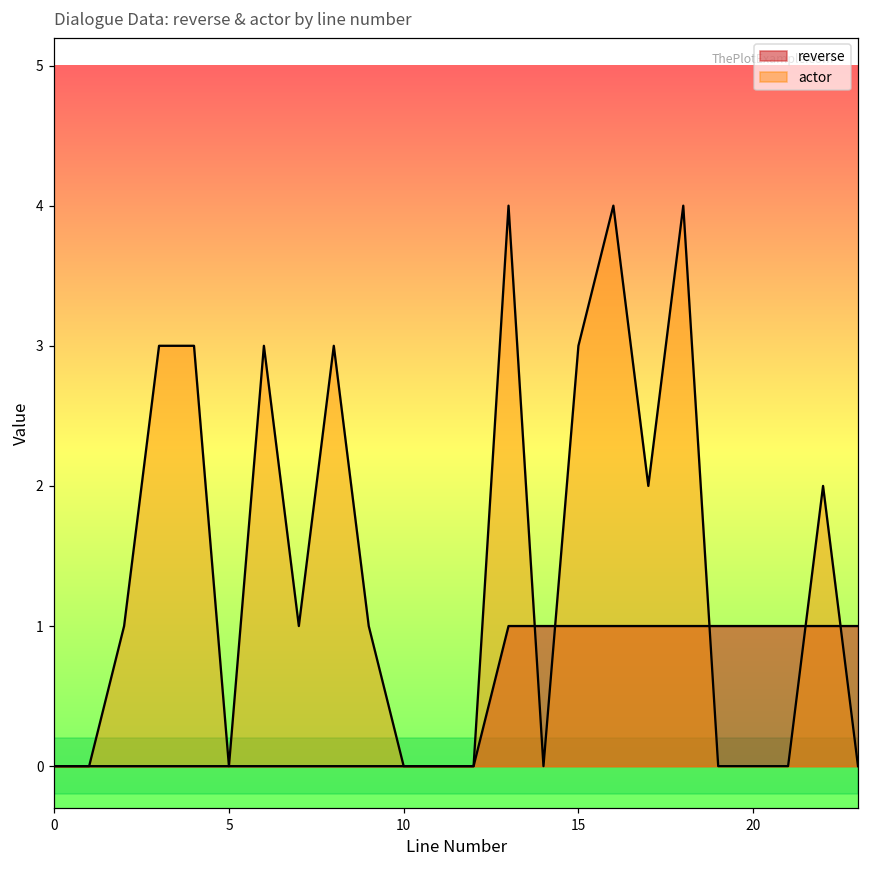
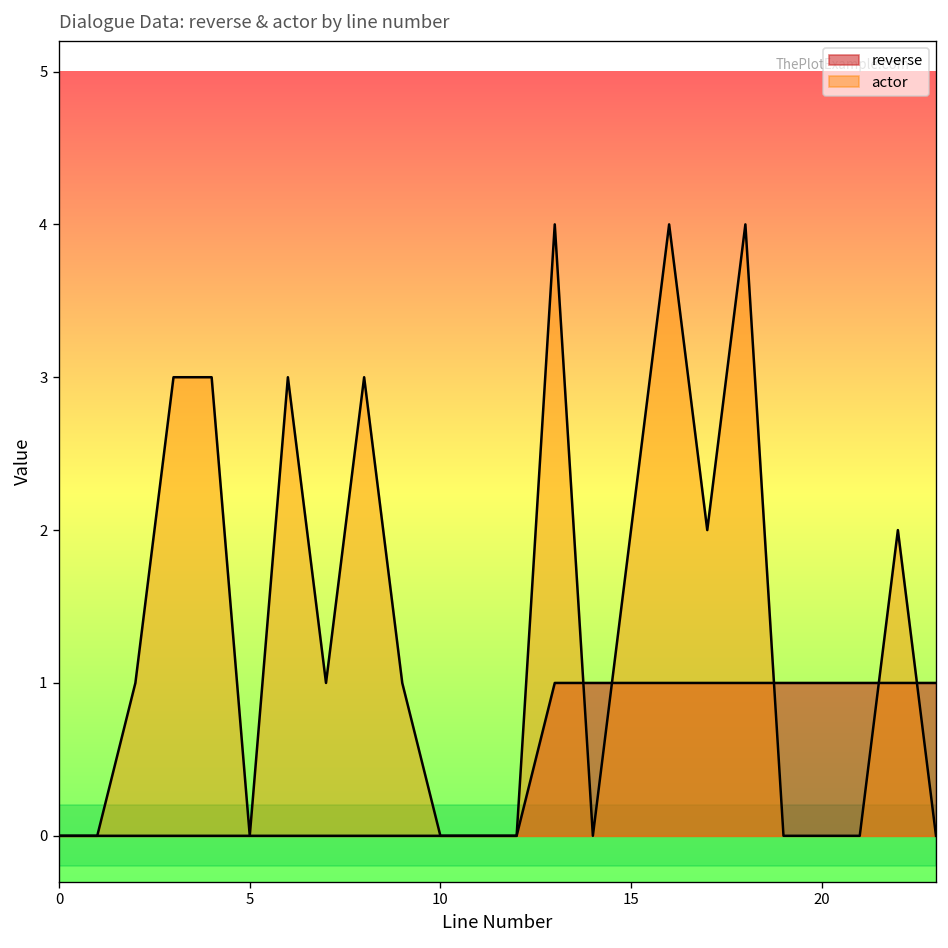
  {
    "reverse": {
      "15": 1,
      "20": 1
    },
    "actor": {
-     "15": 3,
+     "15": 2,
      "20": 0
    }
  }
